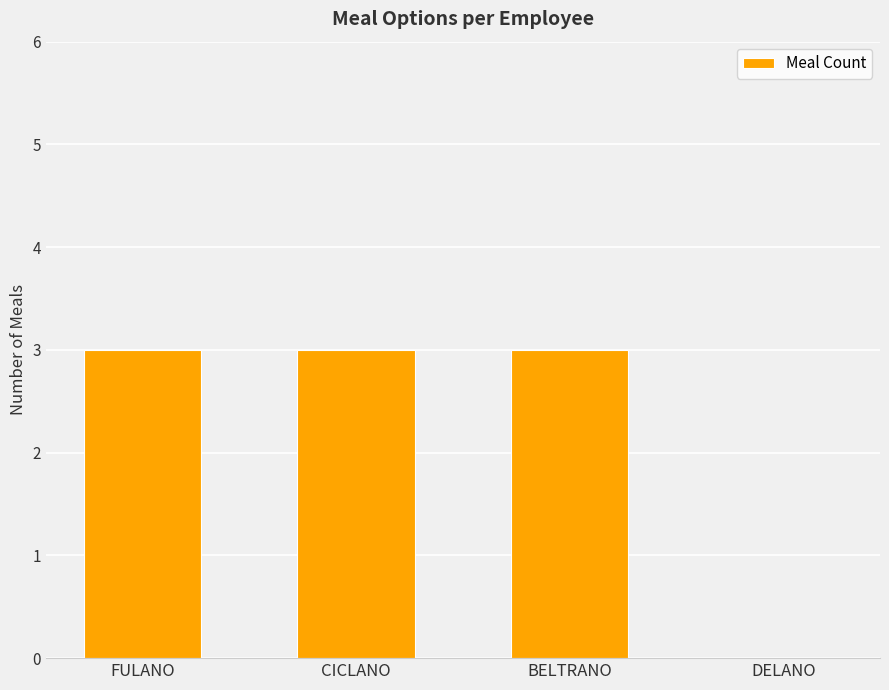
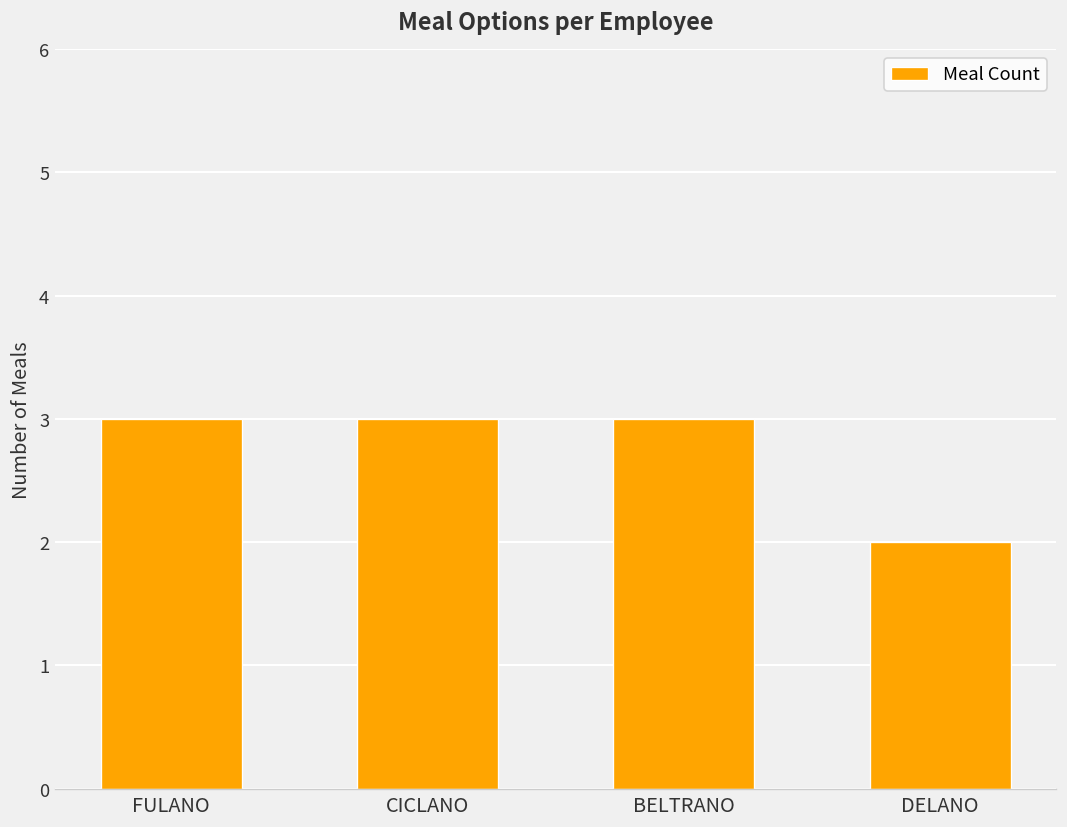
  {
    "FULANO": 3,
    "CICLANO": 3,
    "BELTRANO": 3,
-   "DELANO": 0
+   "DELANO": 2
  }
